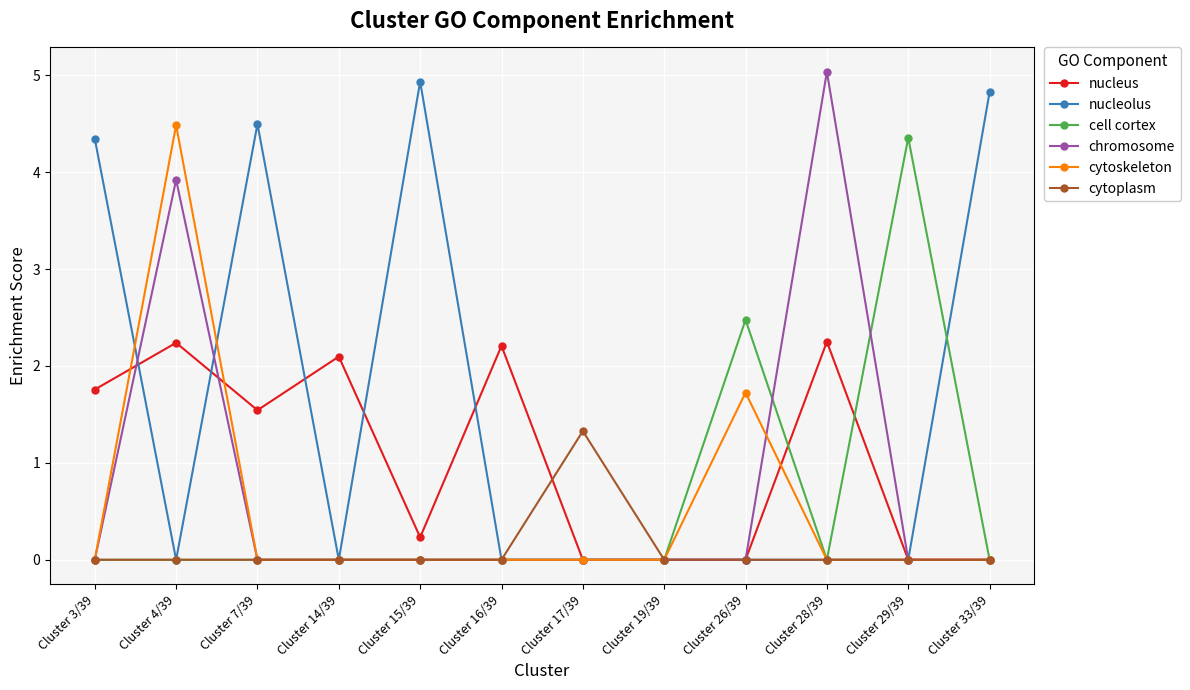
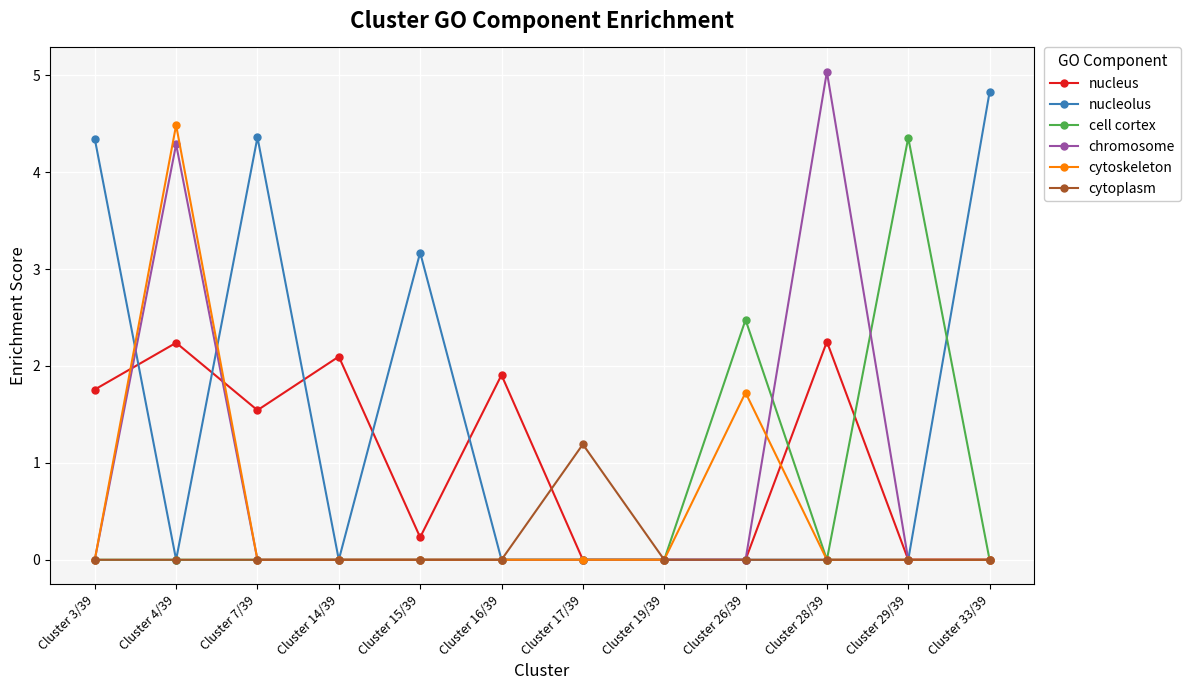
  {
    "nucleus": {
      "Cluster 3/39": 1.8,
      "Cluster 4/39": 2.2,
      "Cluster 7/39": 1.5,
      "Cluster 14/39": 2.1,
      "Cluster 15/39": 0.2,
-     "Cluster 16/39": 2.2,
+     "Cluster 16/39": 1.9,
      "Cluster 28/39": 2.3
    },
    "nucleolus": {
      "Cluster 3/39": 4.3,
-     "Cluster 7/39": 4.5,
-     "Cluster 15/39": 4.9,
+     "Cluster 7/39": 4.4,
+     "Cluster 15/39": 3.2,
      "Cluster 33/39": 4.8
    },
    "cell cortex": {
      "Cluster 26/39": 2.5,
      "Cluster 29/39": 4.4
    },
    "chromosome": {
-     "Cluster 4/39": 3.9,
+     "Cluster 4/39": 4.3,
      "Cluster 28/39": 5.0
    },
    "cytoskeleton": {
      "Cluster 4/39": 4.5,
      "Cluster 26/39": 1.7
    },
    "cytoplasm": {
-     "Cluster 17/39": 1.3
+     "Cluster 17/39": 1.2
    }
  }
